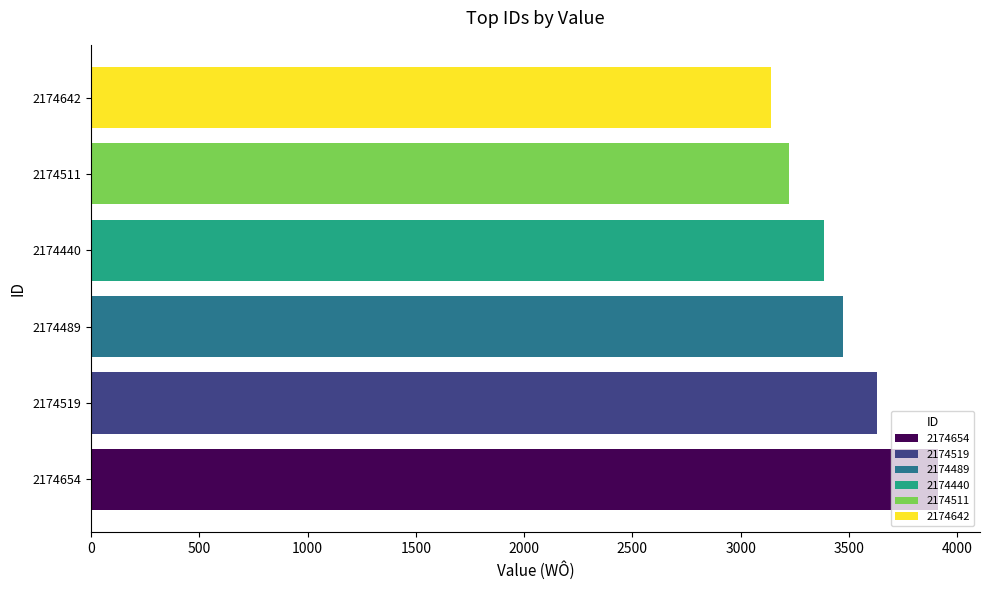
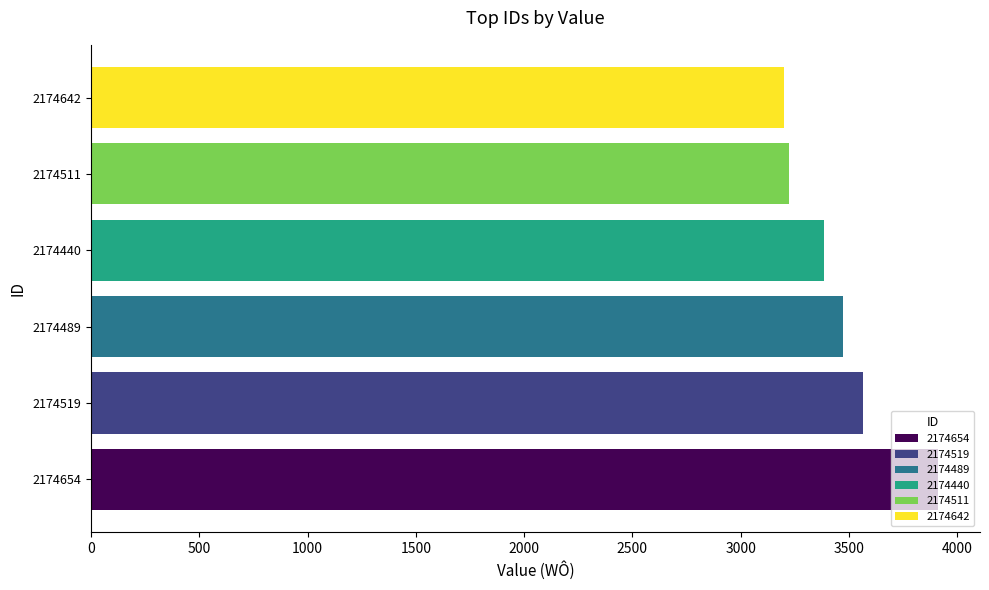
  {
-   "2174642": 3140,
+   "2174642": 3200,
    "2174511": 3220,
    "2174440": 3380,
    "2174489": 3470,
-   "2174519": 3630
+   "2174519": 3560
  }
